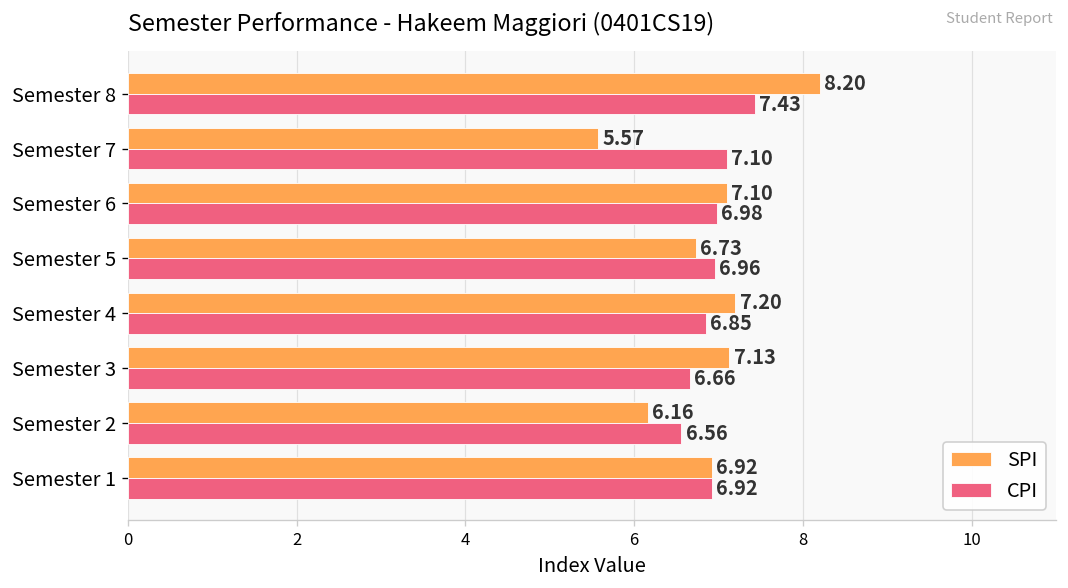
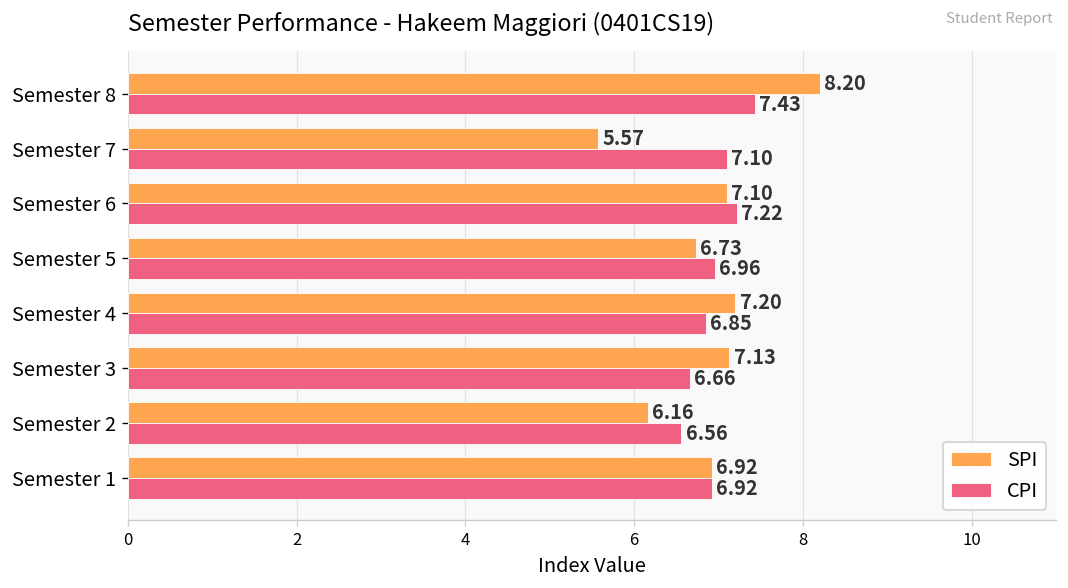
  {
    "SPI": {
      "Semester 8": 8.20,
      "Semester 7": 5.57,
      "Semester 6": 7.10,
      "Semester 5": 6.73,
      "Semester 4": 7.20,
      "Semester 3": 7.13,
      "Semester 2": 6.16,
      "Semester 1": 6.92
    },
    "CPI": {
      "Semester 8": 7.43,
      "Semester 7": 7.10,
-     "Semester 6": 6.98,
+     "Semester 6": 7.22,
      "Semester 5": 6.96,
      "Semester 4": 6.85,
      "Semester 3": 6.66,
      "Semester 2": 6.56,
      "Semester 1": 6.92
    }
  }
